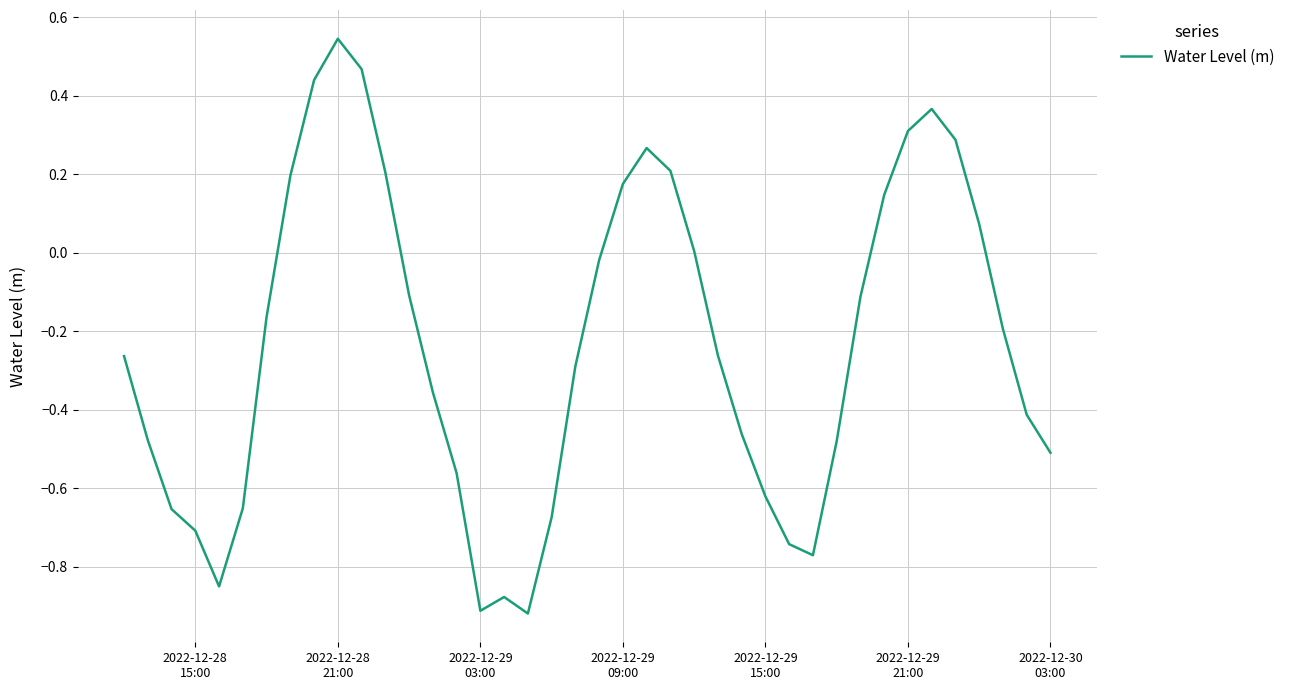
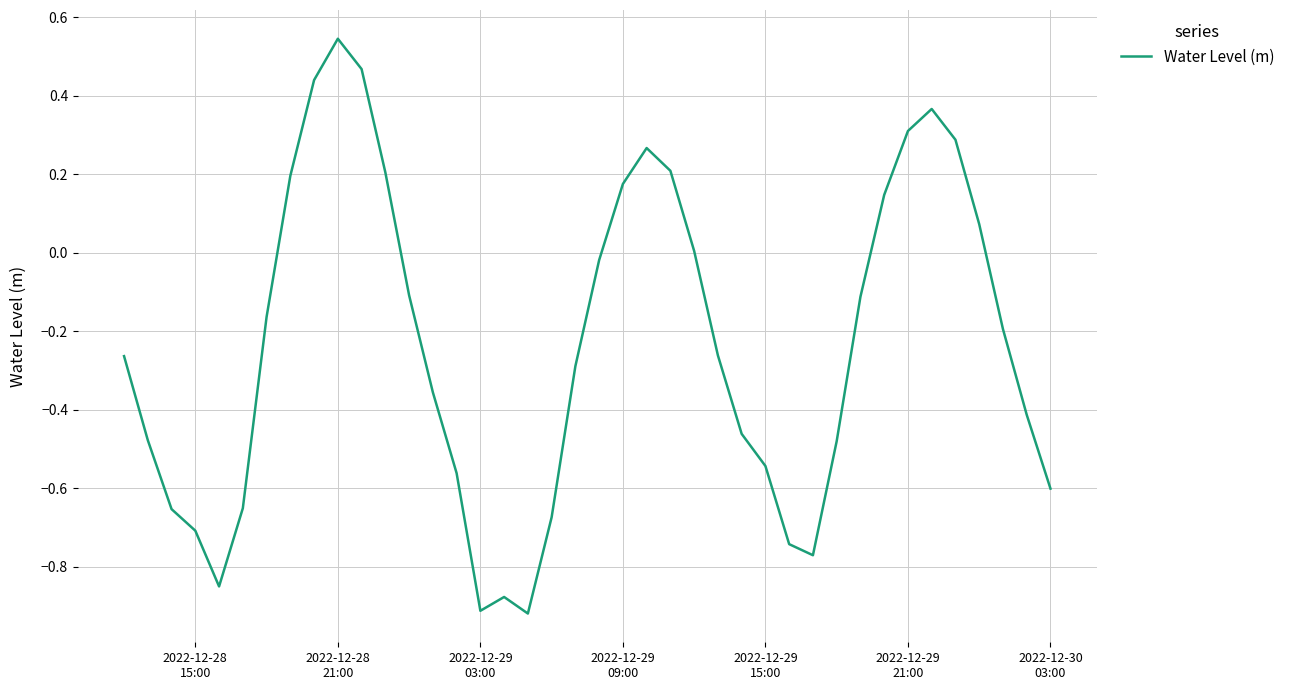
  {
    "2022-12-28 15:00": -0.71,
    "2022-12-28 21:00": 0.55,
    "2022-12-29 03:00": -0.91,
    "2022-12-29 09:00": 0.18,
-   "2022-12-29 15:00": -0.62,
+   "2022-12-29 15:00": -0.54,
    "2022-12-29 21:00": 0.31,
-   "2022-12-30 03:00": -0.51
+   "2022-12-30 03:00": -0.60
  }
